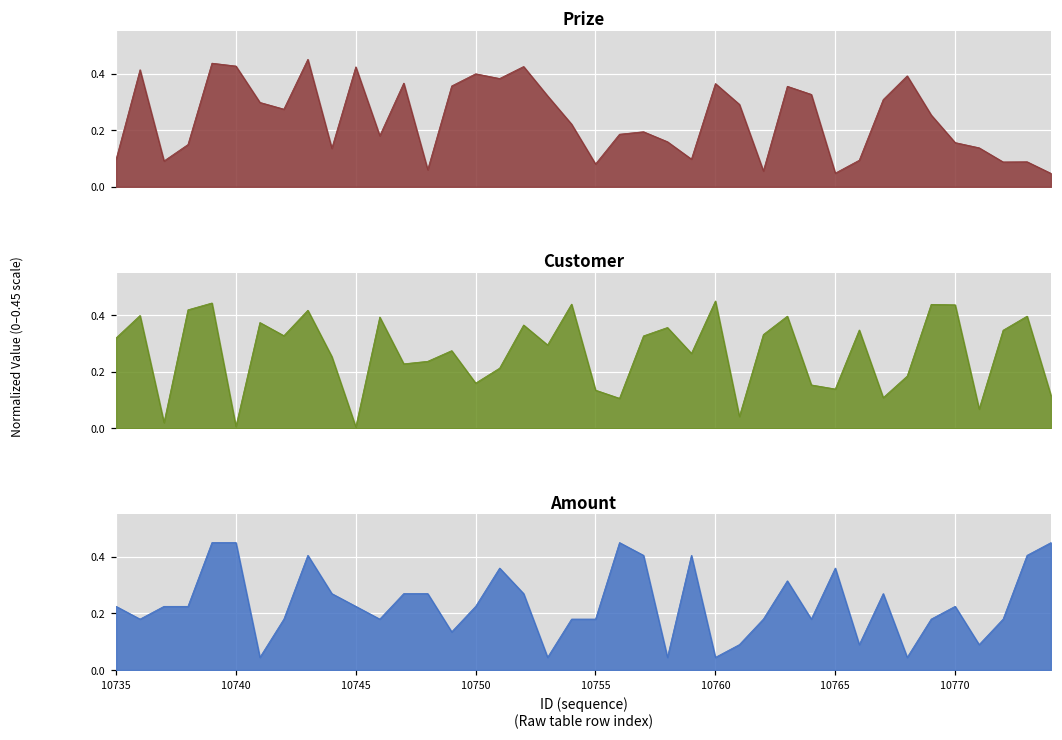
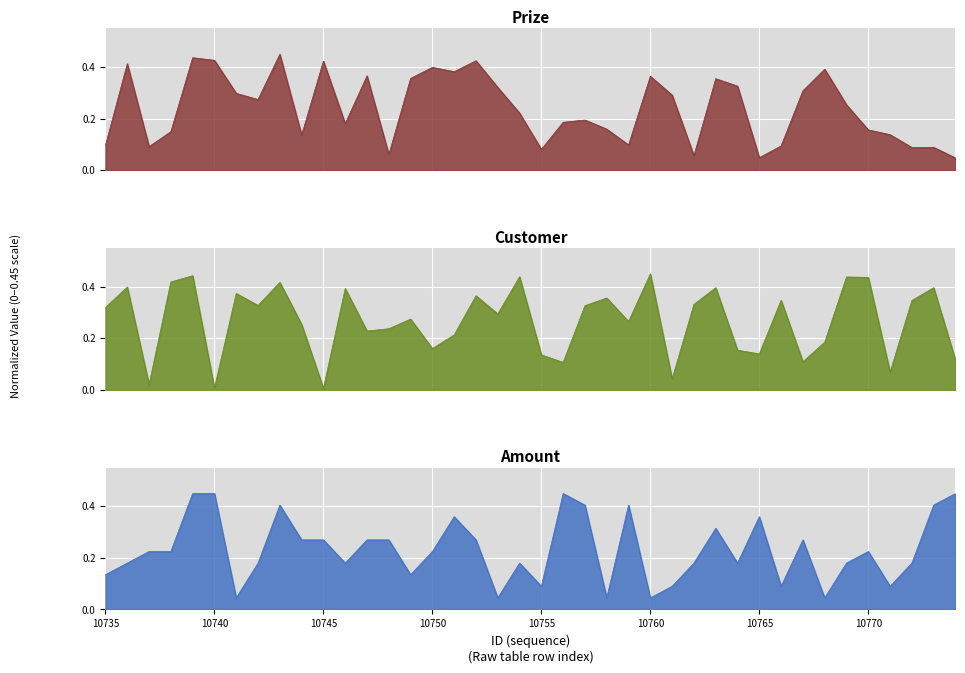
  {
    "Amount": {
-     "10735": 0.23,
+     "10735": 0.14,
      "10740": 0.45,
-     "10745": 0.23,
+     "10745": 0.27,
      "10750": 0.23,
-     "10755": 0.18,
+     "10755": 0.09,
      "10760": 0.05,
      "10765": 0.36,
      "10770": 0.23
    }
  }
